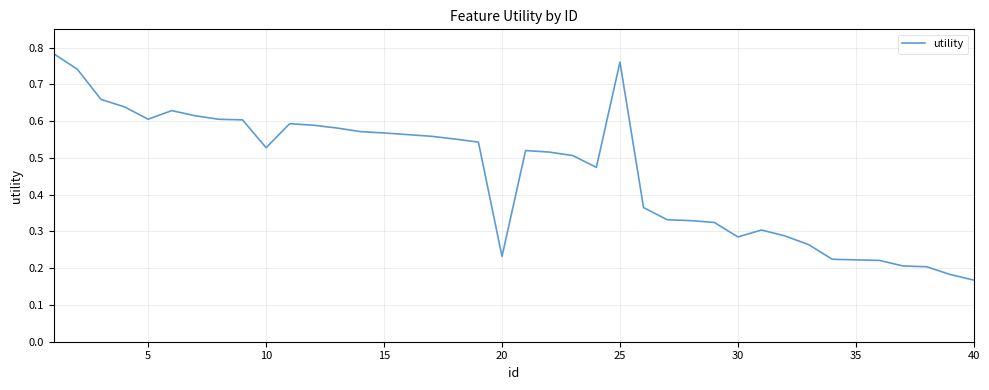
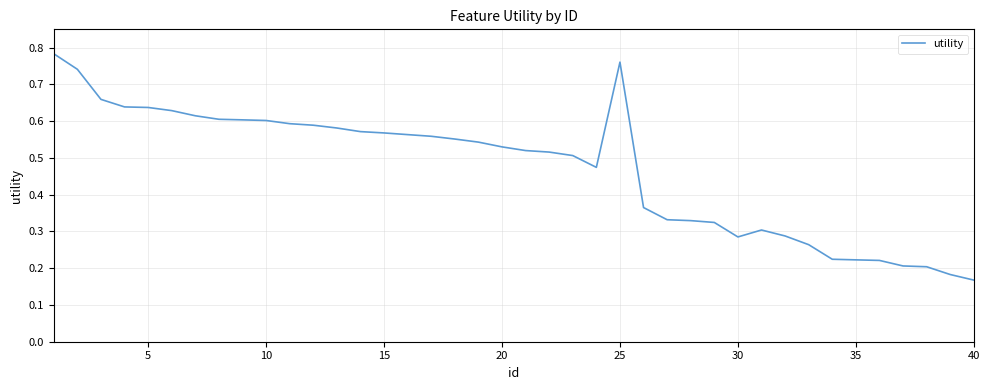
  {
-   "5": 0.61,
-   "10": 0.53,
+   "5": 0.64,
+   "10": 0.60,
    "15": 0.57,
-   "20": 0.23,
+   "20": 0.53,
    "25": 0.76,
    "30": 0.29,
    "35": 0.22,
    "40": 0.17
  }
